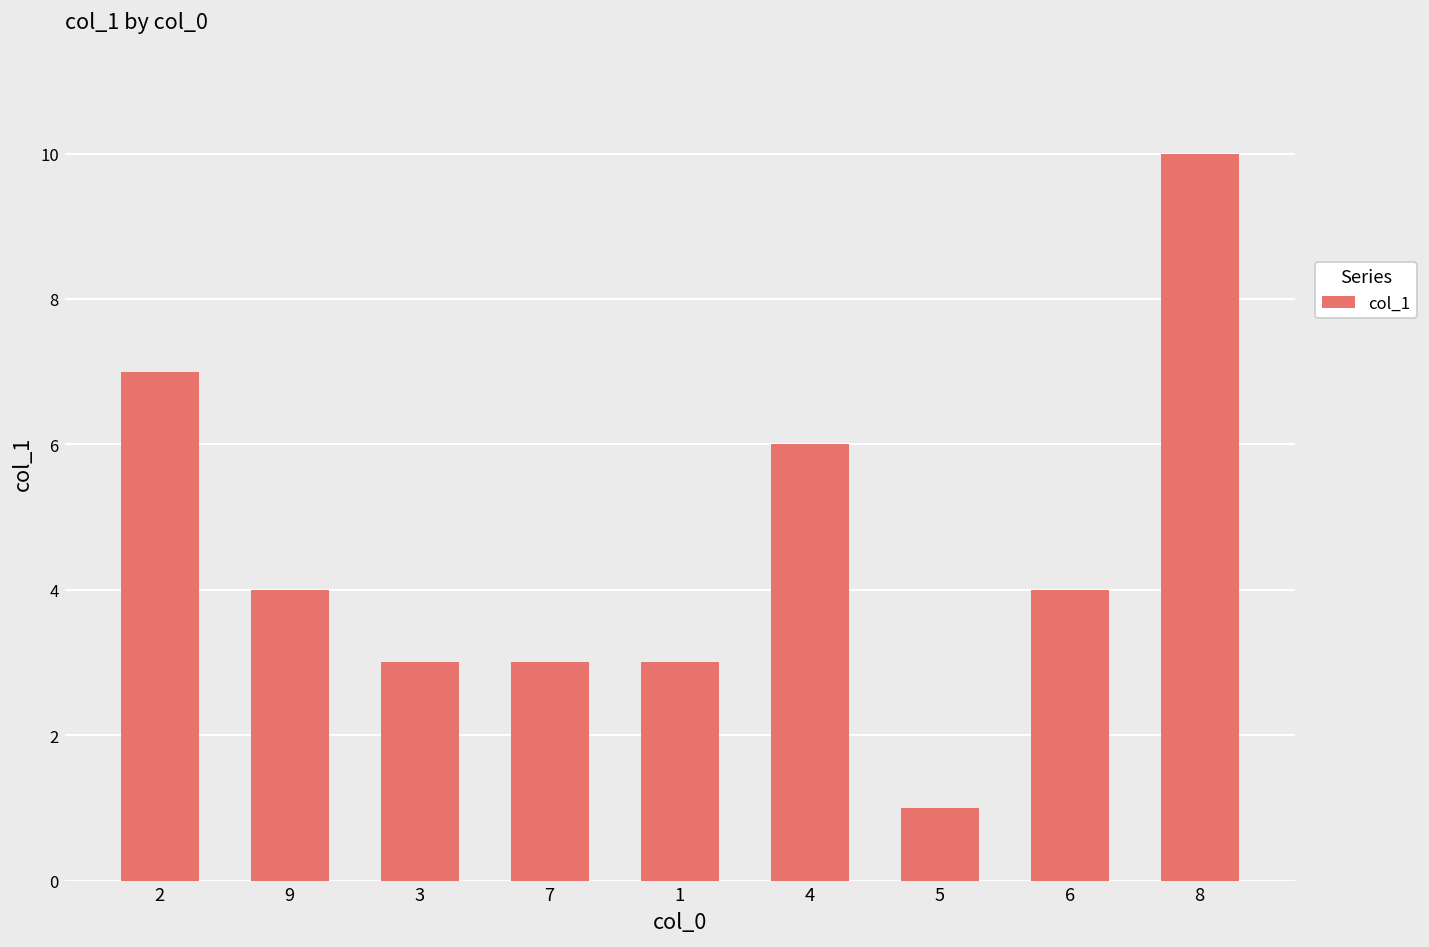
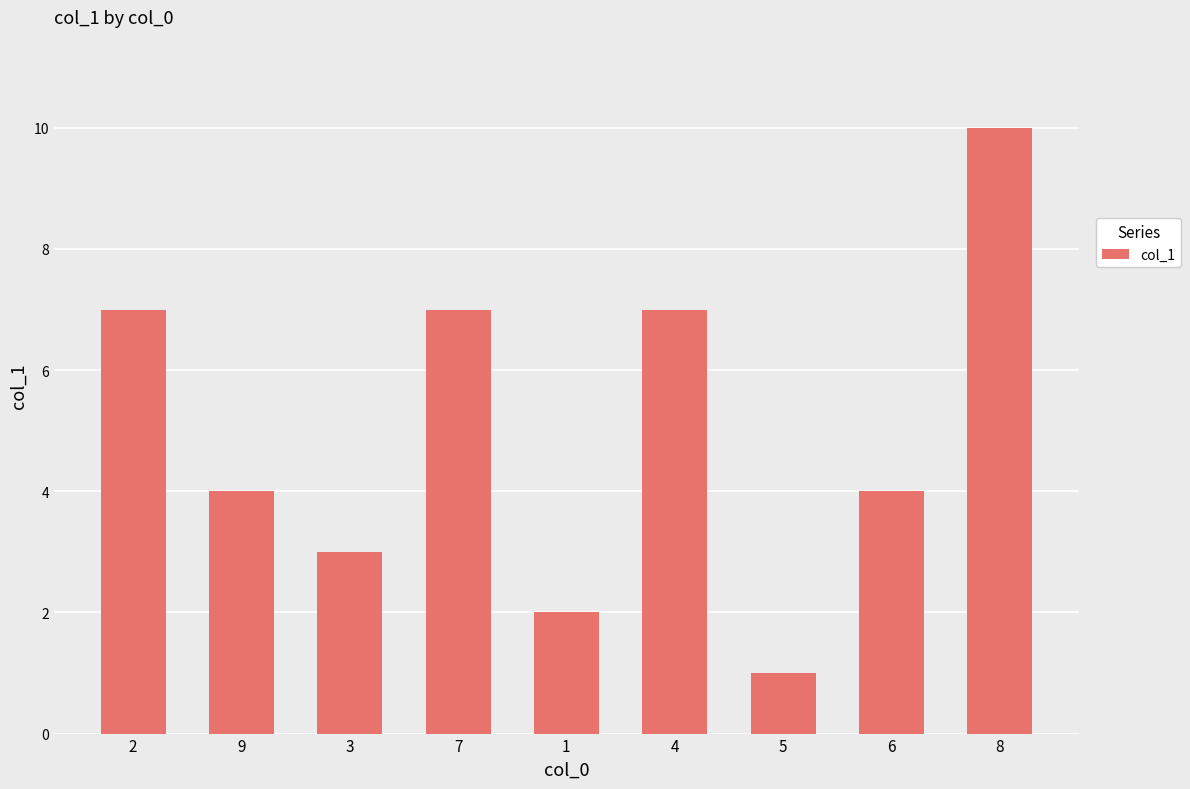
  {
    "2": 7,
    "9": 4,
    "3": 3,
-   "7": 3,
-   "1": 3,
-   "4": 6,
+   "7": 7,
+   "1": 2,
+   "4": 7,
    "5": 1,
    "6": 4,
    "8": 10
  }
